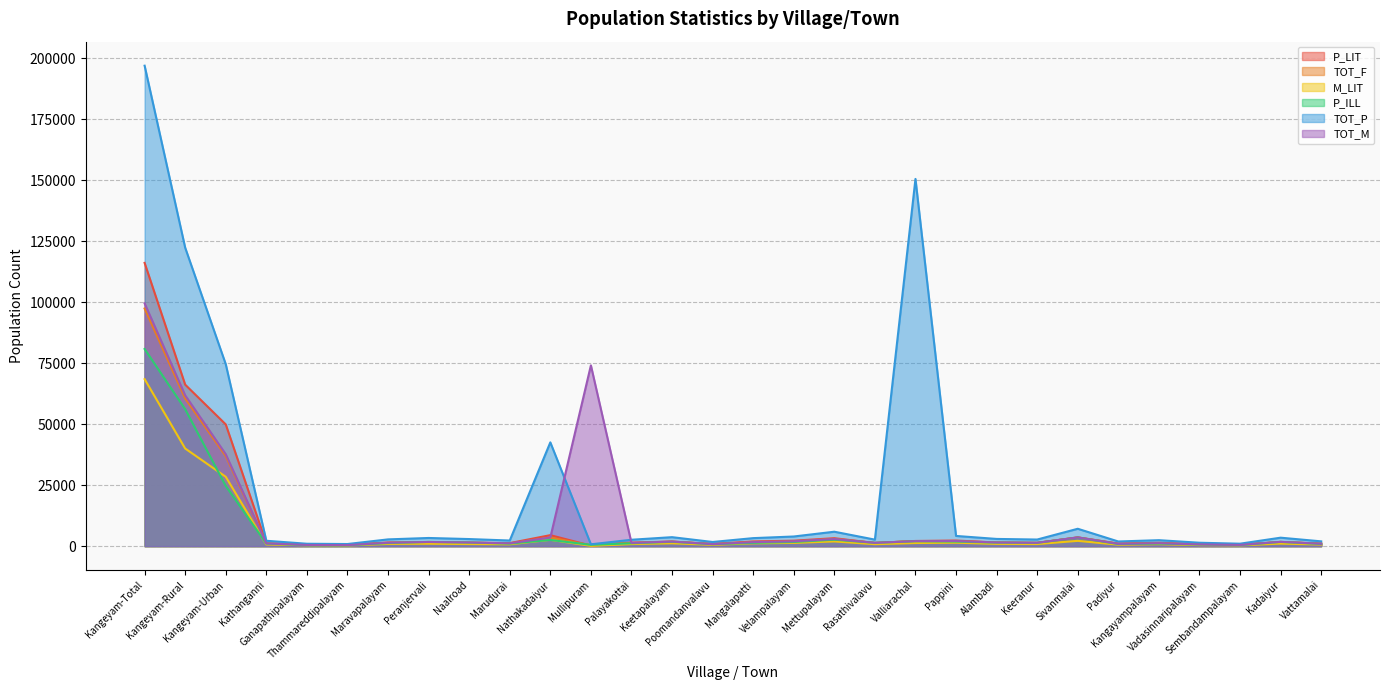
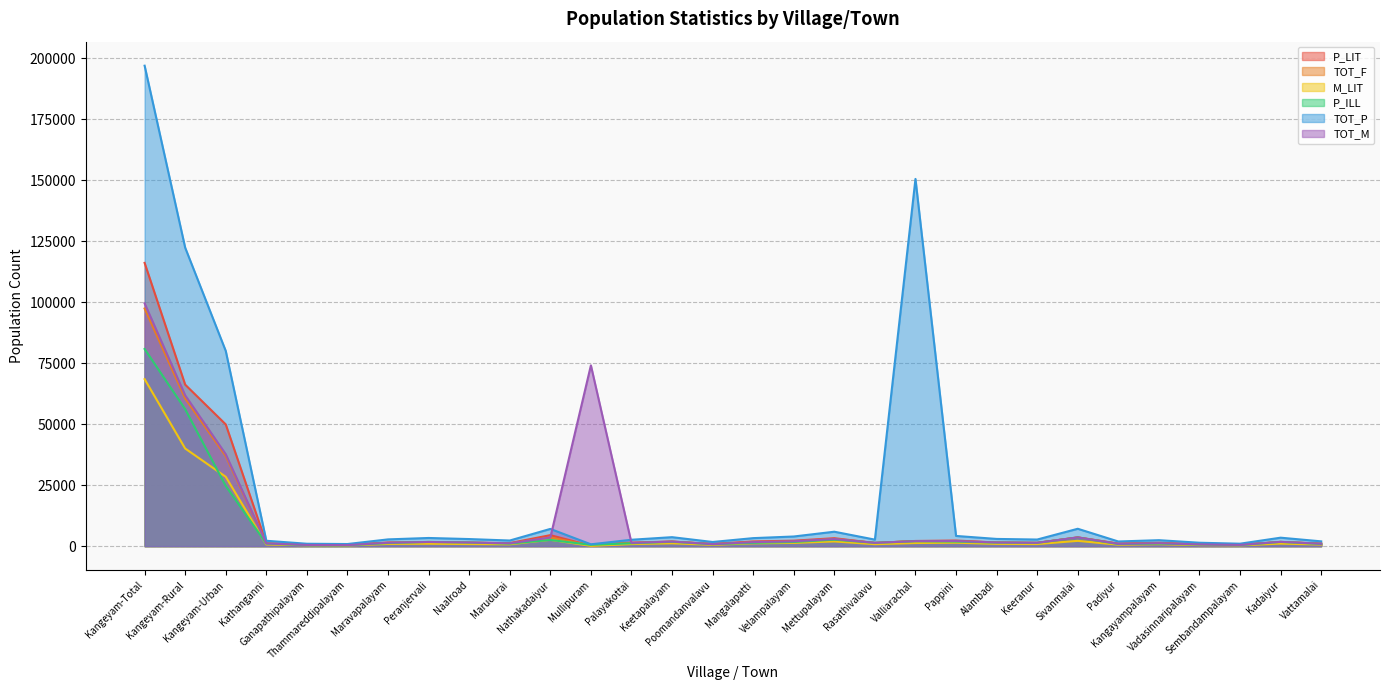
  {
    "P_ILL": {
      "Kangeyam-Total": 81000,
      "Kangeyam-Rural": 56000,
      "Kangeyam-Urban": 25000
    },
    "TOT_P": {
      "Kangeyam-Total": 197000,
      "Kangeyam-Rural": 122000,
-     "Kangeyam-Urban": 75000,
+     "Kangeyam-Urban": 80000,
      "Kathanganni": 2000,
      "Maravapalayam": 3000,
      "Peranjervali": 3000,
      "Naalroad": 3000,
      "Marudurai": 2000,
-     "Nathakadaiyur": 43000,
+     "Nathakadaiyur": 7000,
      "Palayakottai": 3000,
      "Keetapalayam": 4000,
      "Mangalapatti": 3000,
      "Velampalayam": 4000,
      "Mettupalayam": 6000,
      "Rasathivalavu": 3000,
      "Valliarachal": 150000,
      "Pappini": 4000,
      "Alambadi": 3000,
      "Keeranur": 3000,
      "Sivanmalai": 7000,
      "Kangayampalayam": 2000,
      "Kadaiyur": 3000
    },
    "TOT_M": {
      "Kangeyam-Total": 100000,
      "Kangeyam-Rural": 62000,
      "Mullipuram": 74000
    }
  }
